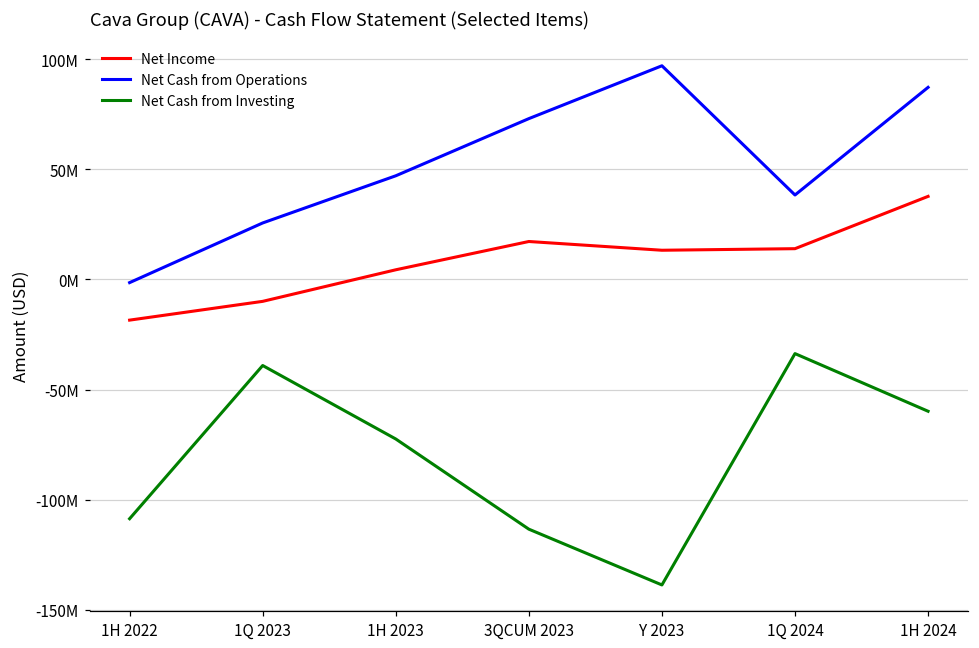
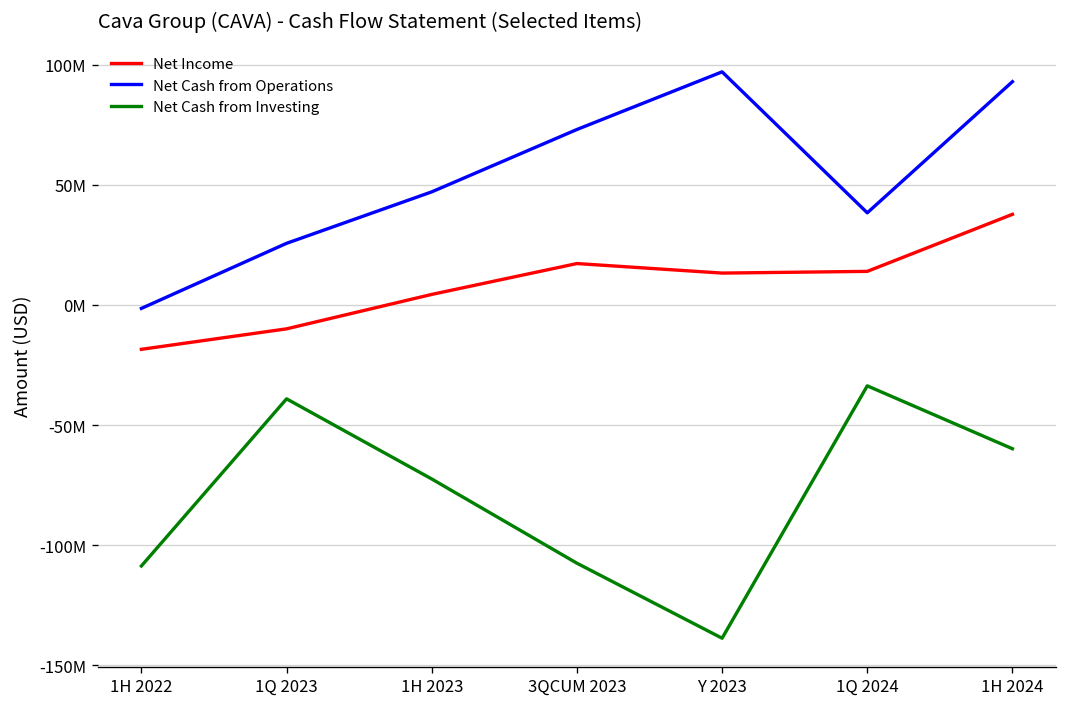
  {
    "Net Income": {
      "1H 2022": -18000000,
      "1Q 2023": -10000000,
      "1H 2023": 4000000,
      "3QCUM 2023": 17000000,
      "Y 2023": 13000000,
      "1Q 2024": 14000000,
      "1H 2024": 38000000
    },
    "Net Cash from Operations": {
      "1H 2022": -1000000,
      "1Q 2023": 26000000,
      "1H 2023": 47000000,
      "3QCUM 2023": 73000000,
      "Y 2023": 97000000,
      "1Q 2024": 38000000,
-     "1H 2024": 87000000
+     "1H 2024": 93000000
    },
    "Net Cash from Investing": {
      "1H 2022": -109000000,
      "1Q 2023": -39000000,
      "1H 2023": -72000000,
-     "3QCUM 2023": -113000000,
+     "3QCUM 2023": -108000000,
      "Y 2023": -139000000,
      "1Q 2024": -34000000,
      "1H 2024": -60000000
    }
  }
